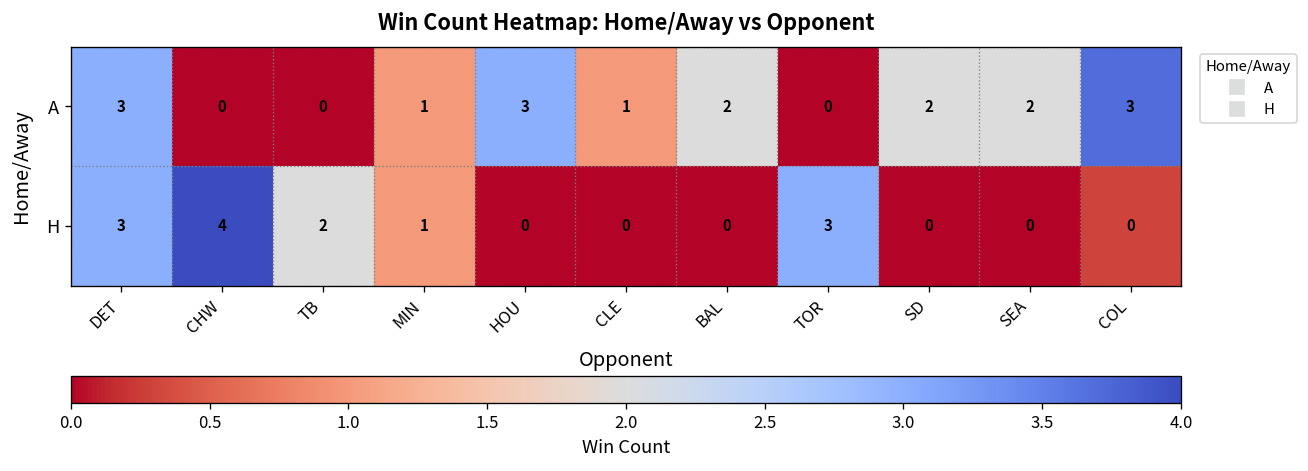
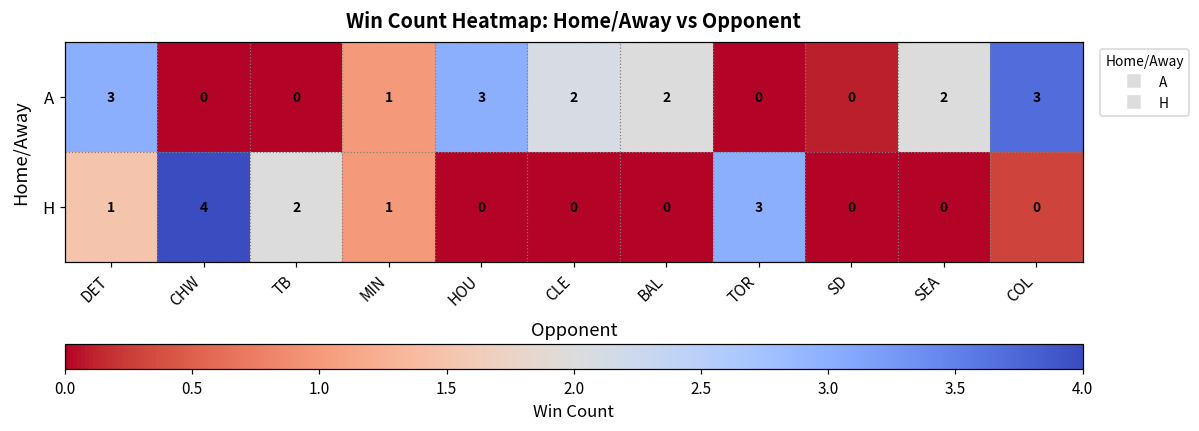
  {
    "A": {
      "DET": 3,
      "CHW": 0,
      "TB": 0,
      "MIN": 1,
      "HOU": 3,
-     "CLE": 1,
+     "CLE": 2,
      "BAL": 2,
      "TOR": 0,
-     "SD": 2,
+     "SD": 0,
      "SEA": 2,
      "COL": 3
    },
    "H": {
-     "DET": 3,
+     "DET": 1,
      "CHW": 4,
      "TB": 2,
      "MIN": 1,
      "HOU": 0,
      "CLE": 0,
      "BAL": 0,
      "TOR": 3,
      "SD": 0,
      "SEA": 0,
      "COL": 0
    }
  }
